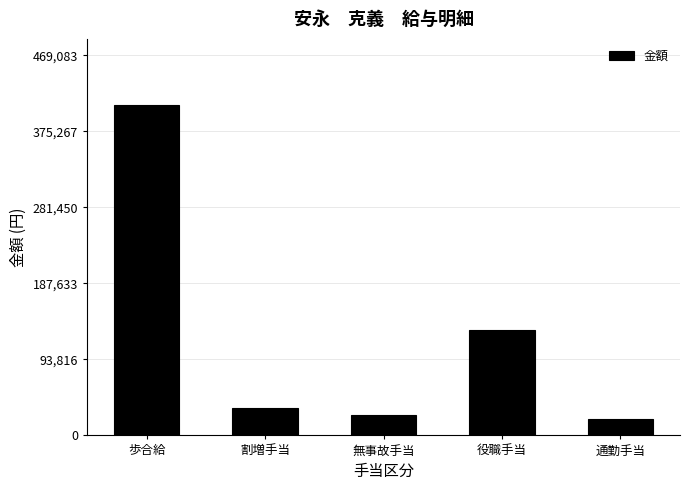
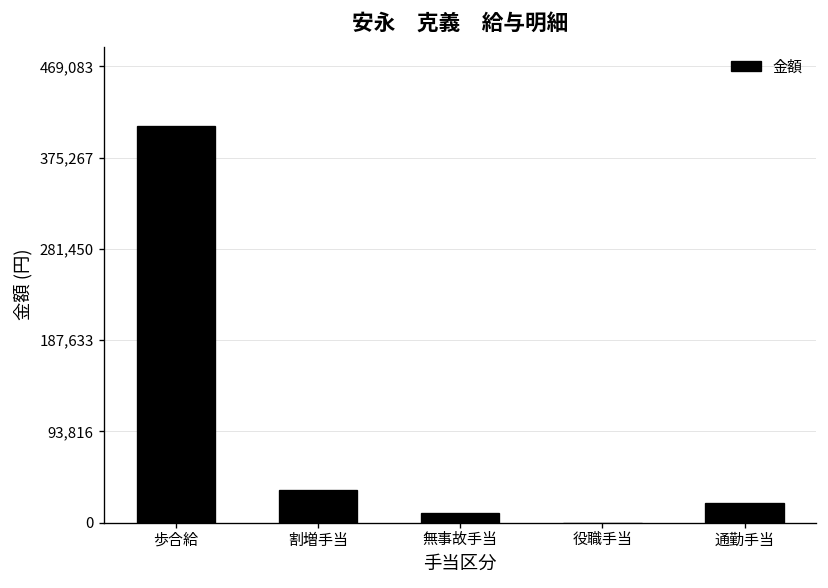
  {
    "歩合給": "410,000",
    "割増手当": "30,000",
-   "無事故手当": "30,000",
-   "役職手当": "130,000",
+   "無事故手当": "10,000",
+   "役職手当": "0",
    "通勤手当": "20,000"
  }
